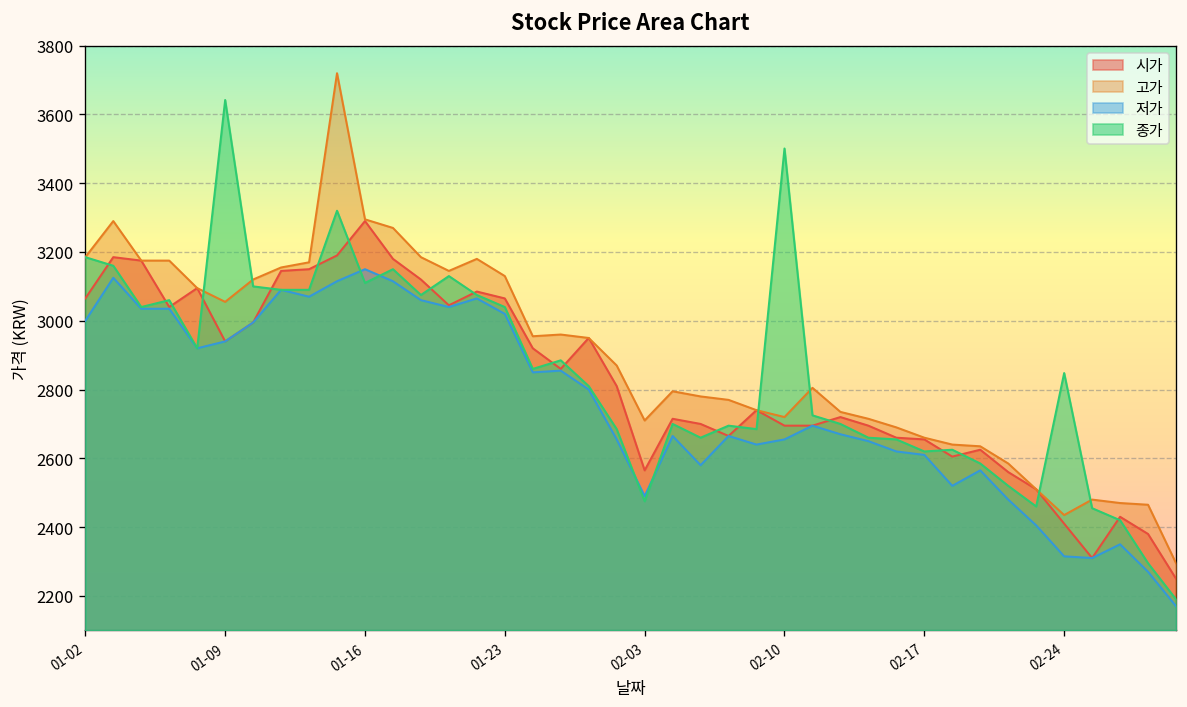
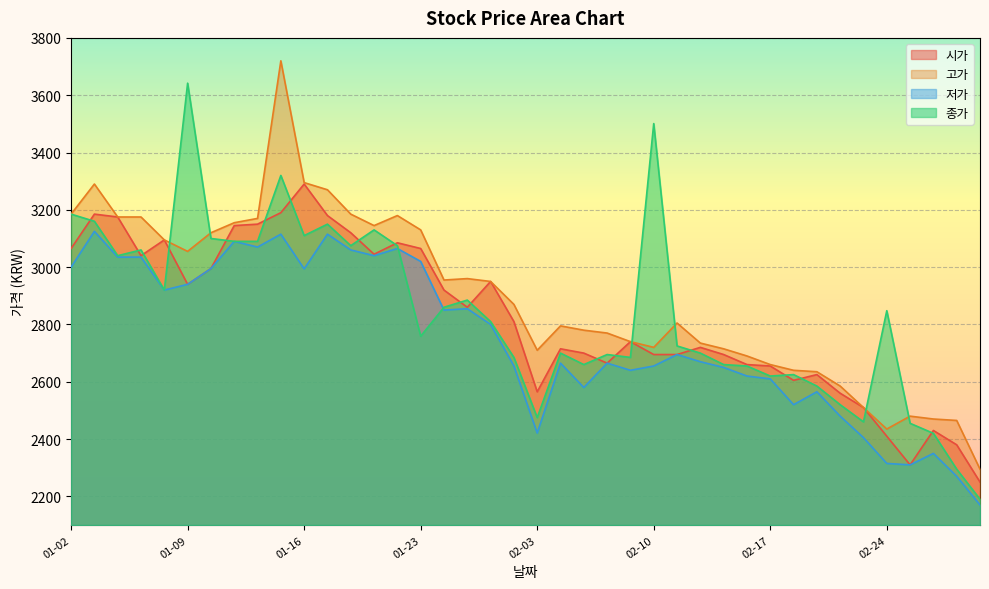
  {
    "저가": {
      "01-02": 3000,
-     "01-16": 3150,
+     "01-16": 2990,
      "01-23": 3020,
-     "02-03": 2490,
+     "02-03": 2420,
      "02-10": 2660,
      "02-17": 2610,
      "02-24": 2320
    },
    "종가": {
      "01-09": 3640,
      "01-16": 3110,
-     "01-23": 3040,
+     "01-23": 2760,
      "02-03": 2480,
      "02-10": 3500,
      "02-17": 2620,
      "02-24": 2850
    }
  }
